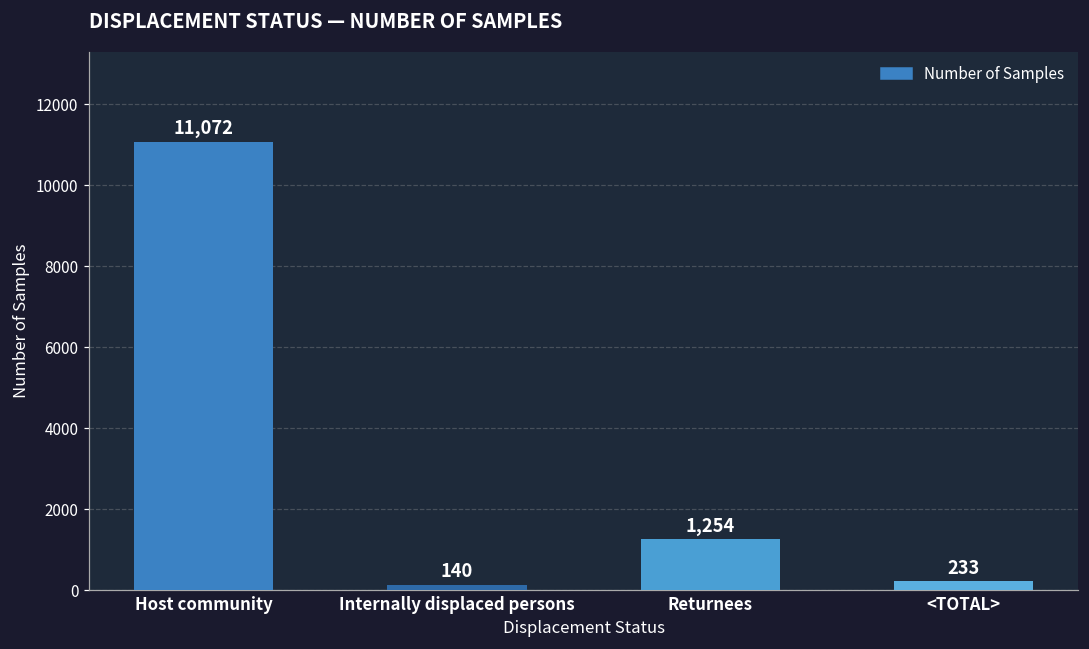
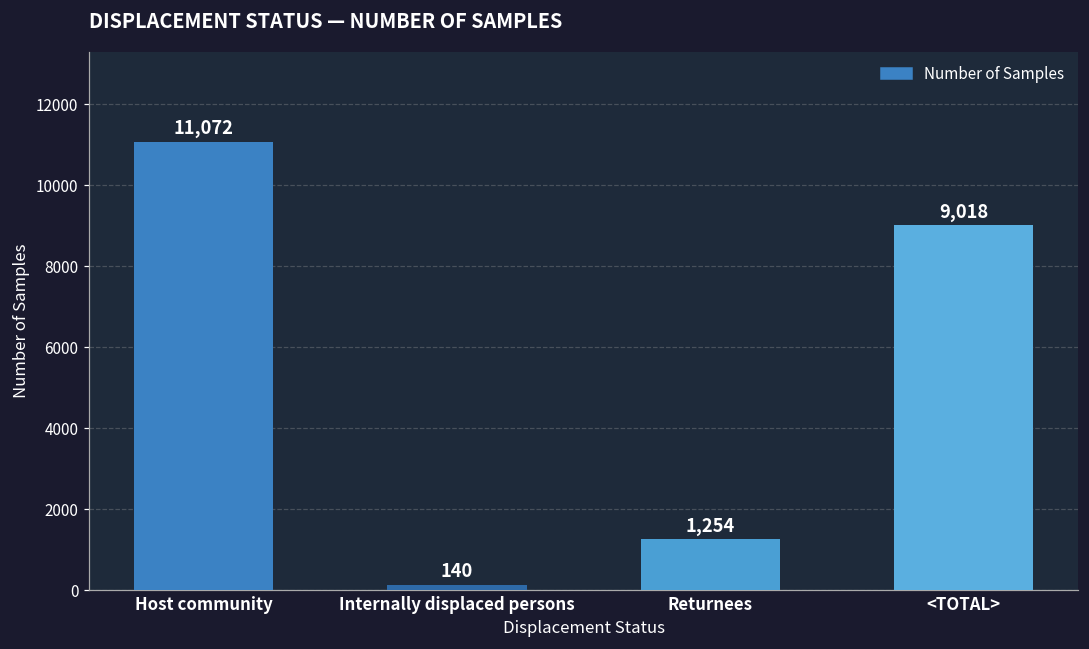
  {
    "Host community": "11,072",
    "Internally displaced persons": "140",
    "Returnees": "1,254",
-   "<TOTAL>": "233"
+   "<TOTAL>": "9,018"
  }
